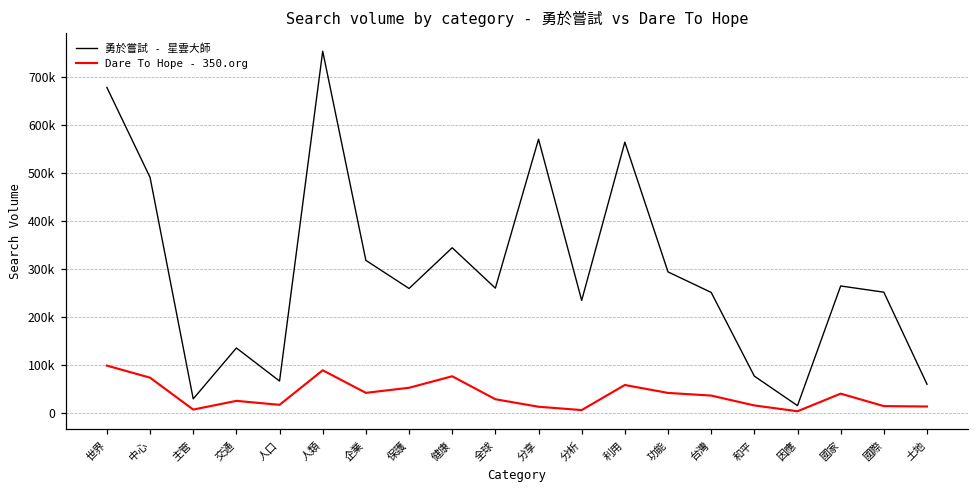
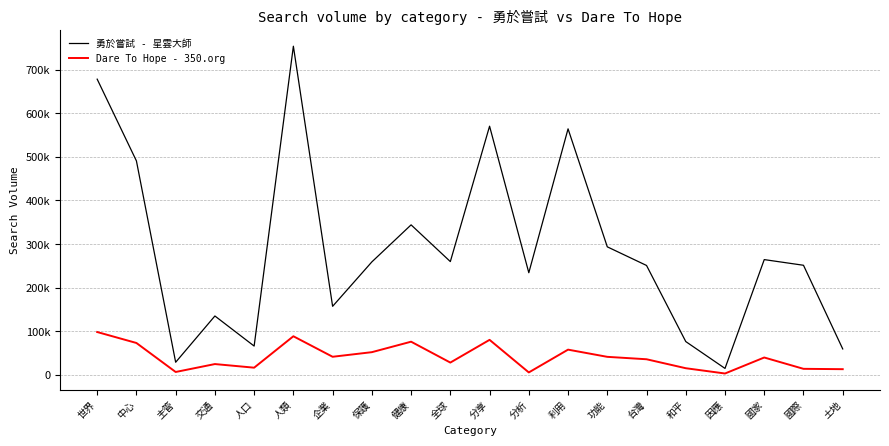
  {
    "勇於嘗試 - 星雲大師": {
      "世界": 680000,
      "中心": 490000,
      "主管": 30000,
      "交通": 140000,
      "人口": 70000,
      "人類": 750000,
-     "企業": 320000,
+     "企業": 160000,
      "保護": 260000,
      "健康": 340000,
      "全球": 260000,
      "分享": 570000,
      "分析": 230000,
      "利用": 560000,
      "功能": 290000,
      "台灣": 250000,
      "和平": 80000,
      "因應": 10000,
      "國家": 260000,
      "國際": 250000,
      "土地": 60000
    },
    "Dare To Hope - 350.org": {
      "世界": 100000,
      "中心": 70000,
      "主管": 10000,
      "交通": 20000,
      "人口": 20000,
      "人類": 90000,
      "企業": 40000,
      "保護": 50000,
      "健康": 80000,
      "全球": 30000,
-     "分享": 10000,
+     "分享": 80000,
      "分析": 10000,
      "利用": 60000,
      "功能": 40000,
      "台灣": 40000,
      "和平": 20000,
      "因應": 0,
      "國家": 40000,
      "國際": 10000,
      "土地": 10000
    }
  }
